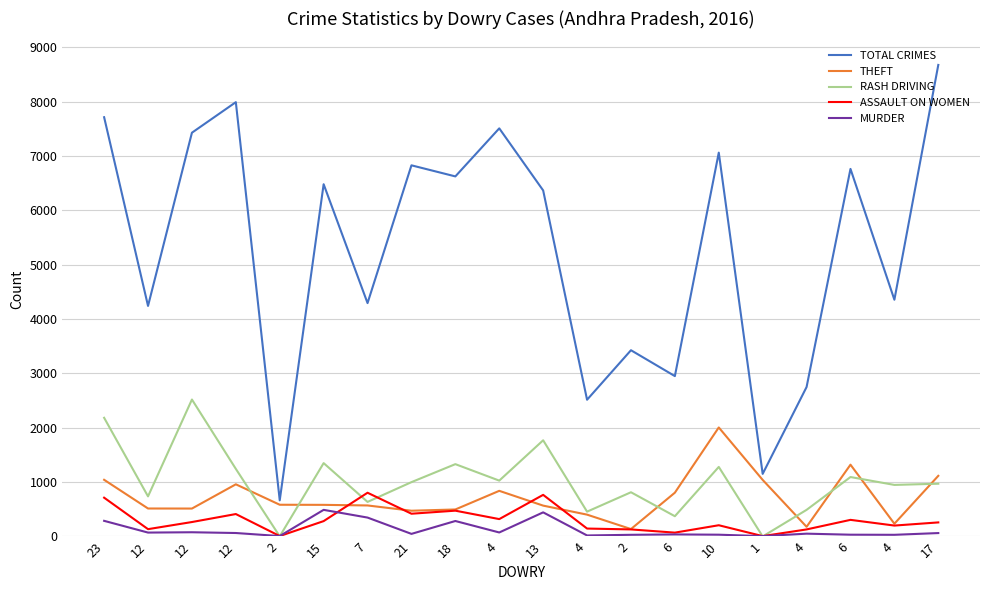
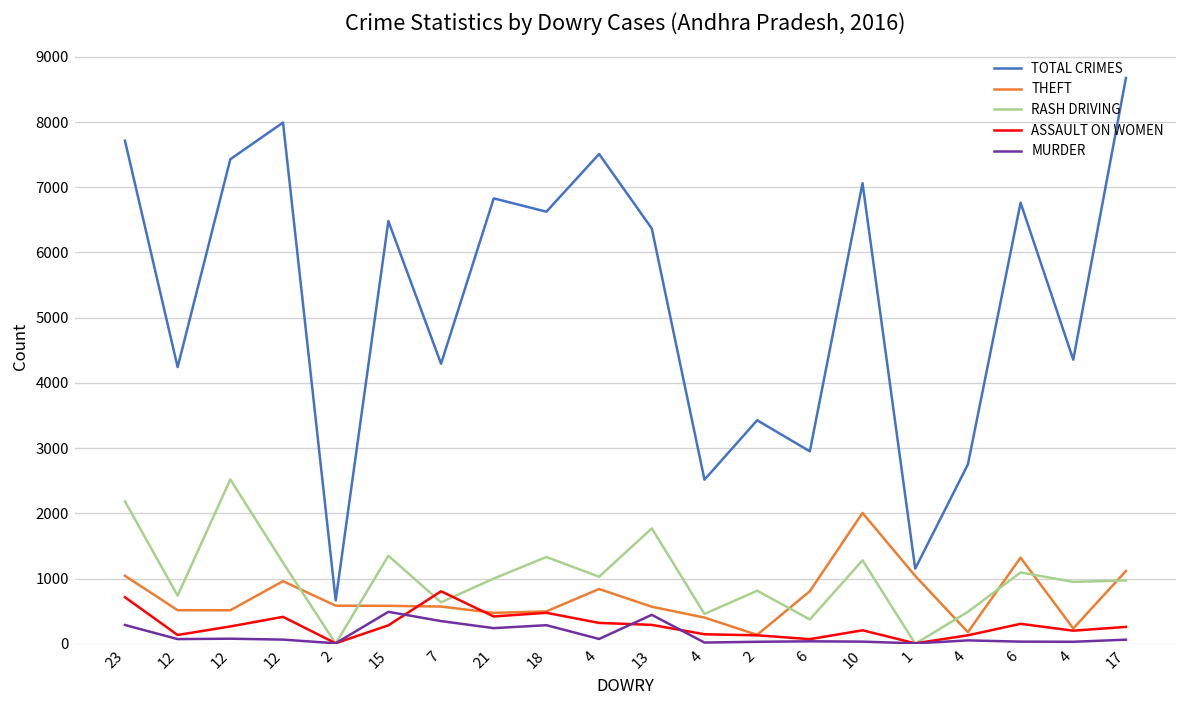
  {
    "TOTAL CRIMES": {
      "23": 7700,
      "15": 6500,
      "7": 4300,
      "21": 6800,
      "18": 6600,
      "13": 6400,
      "10": 7100,
      "1": 1200,
      "17": 8700
    },
    "THEFT": {
      "23": 1000,
      "15": 600,
      "7": 600,
      "21": 500,
      "13": 600,
      "10": 2000,
      "1": 1000,
      "17": 1100
    },
    "RASH DRIVING": {
      "23": 2200,
      "15": 1400,
      "7": 600,
      "21": 1000,
      "18": 1300,
      "13": 1800,
      "10": 1300,
      "17": 1000
    },
    "ASSAULT ON WOMEN": {
      "23": 700,
      "15": 300,
      "7": 800,
      "21": 400,
-     "13": 800,
+     "13": 300,
      "10": 200,
      "17": 300
    },
    "MURDER": {
      "23": 300,
      "15": 500,
      "7": 300,
-     "21": 0,
+     "21": 200,
      "18": 300,
      "13": 400,
      "10": 0,
      "17": 100
    }
  }
